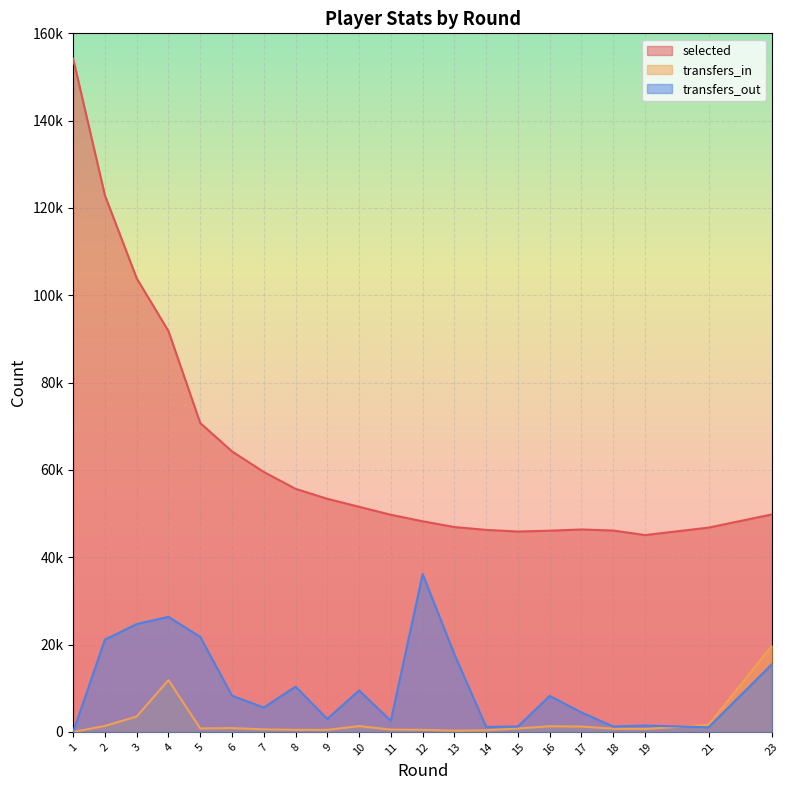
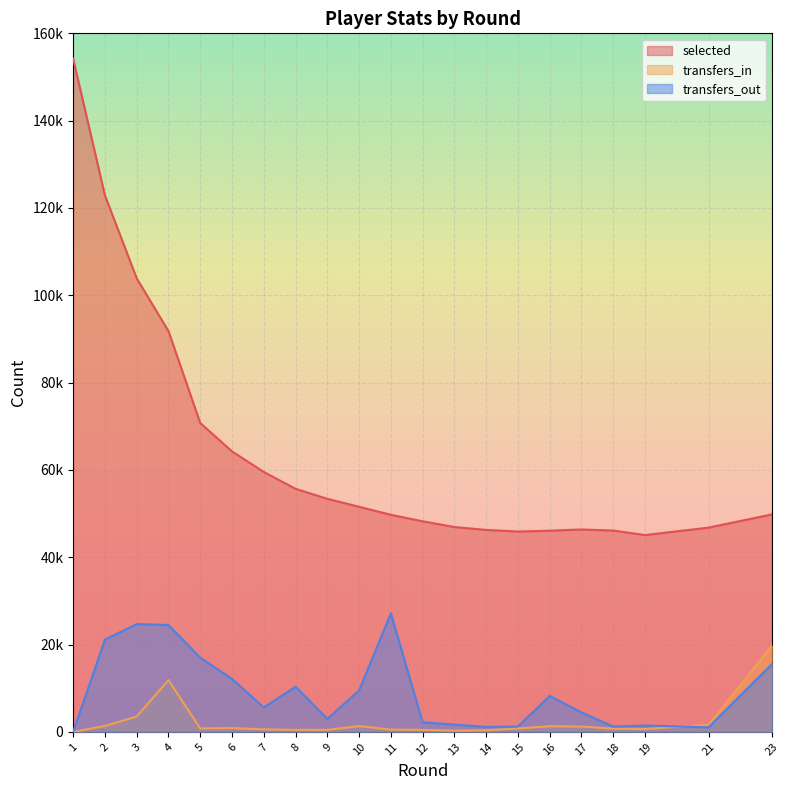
  {
    "transfers_out": {
      "2": 21000,
      "3": 25000,
-     "4": 26000,
-     "5": 22000,
-     "6": 8000,
+     "4": 24000,
+     "5": 17000,
+     "6": 12000,
      "7": 6000,
      "8": 10000,
      "9": 3000,
      "10": 9000,
-     "11": 3000,
-     "12": 36000,
-     "13": 18000,
+     "11": 27000,
+     "12": 2000,
+     "13": 2000,
      "14": 1000,
      "16": 8000,
      "17": 4000,
      "19": 1000,
      "23": 16000
    }
  }
